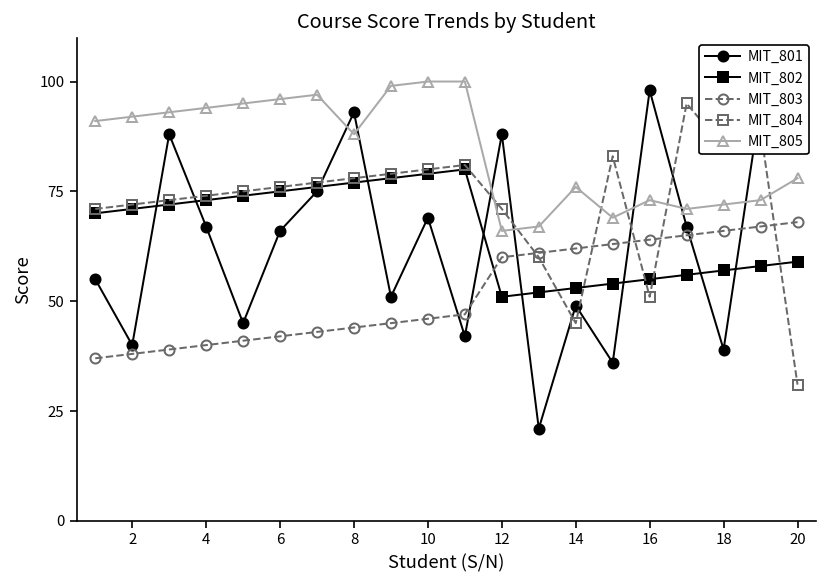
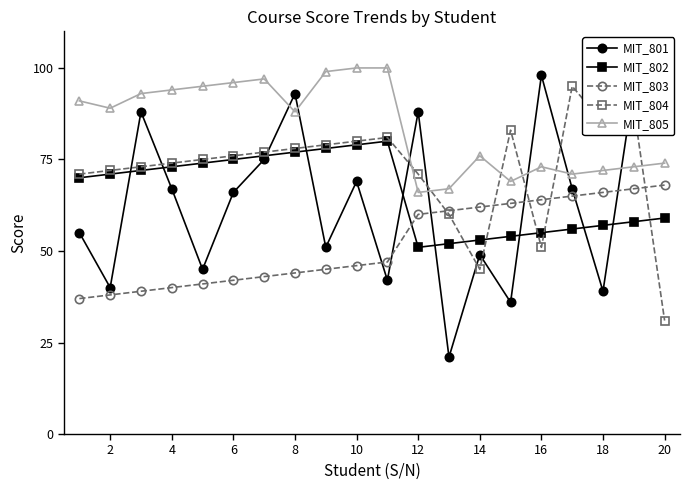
  {
    "MIT_805": {
-     "2": 92,
+     "2": 89,
      "4": 94,
      "6": 96,
      "8": 88,
      "10": 100,
      "12": 66,
      "14": 76,
      "16": 73,
      "18": 72,
-     "20": 78
+     "20": 74
    }
  }
